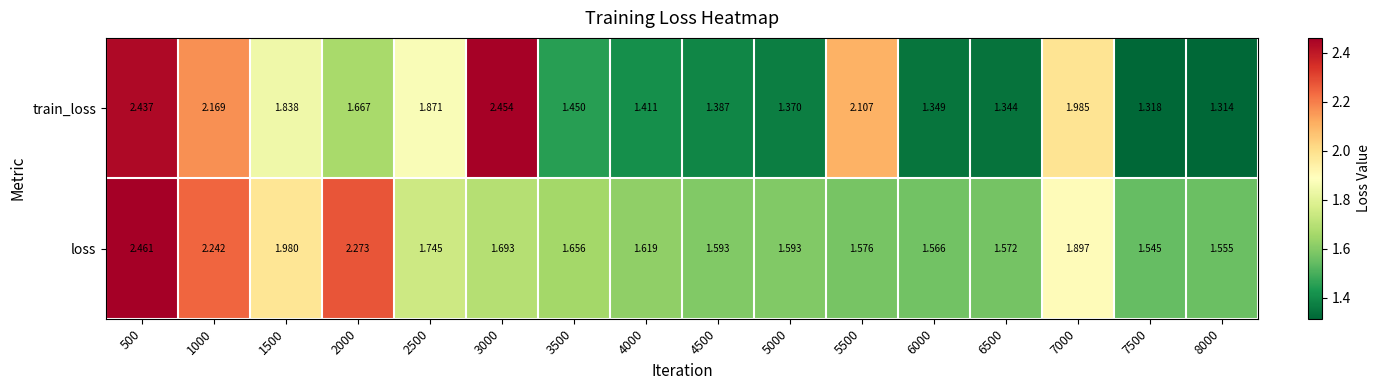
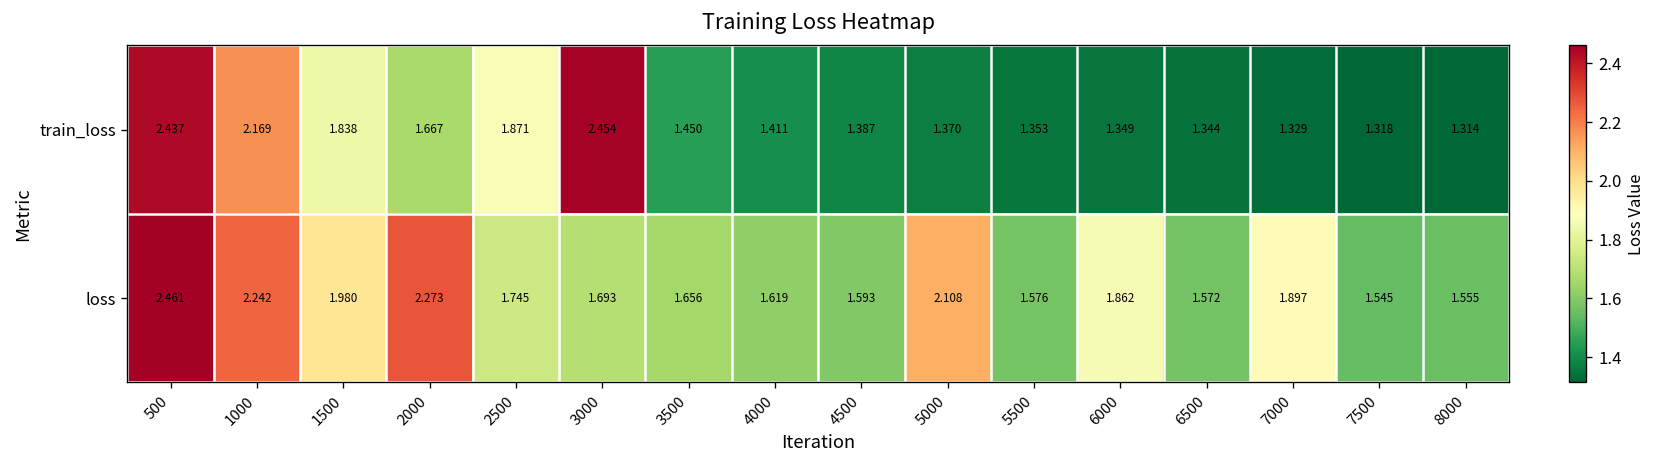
  {
    "train_loss": {
      "500": 2.437,
      "1000": 2.169,
      "1500": 1.838,
      "2000": 1.667,
      "2500": 1.871,
      "3000": 2.454,
      "3500": 1.450,
      "4000": 1.411,
      "4500": 1.387,
      "5000": 1.370,
-     "5500": 2.107,
+     "5500": 1.353,
      "6000": 1.349,
      "6500": 1.344,
-     "7000": 1.985,
+     "7000": 1.329,
      "7500": 1.318,
      "8000": 1.314
    },
    "loss": {
      "500": 2.461,
      "1000": 2.242,
      "1500": 1.980,
      "2000": 2.273,
      "2500": 1.745,
      "3000": 1.693,
      "3500": 1.656,
      "4000": 1.619,
      "4500": 1.593,
-     "5000": 1.593,
+     "5000": 2.108,
      "5500": 1.576,
-     "6000": 1.566,
+     "6000": 1.862,
      "6500": 1.572,
      "7000": 1.897,
      "7500": 1.545,
      "8000": 1.555
    }
  }
